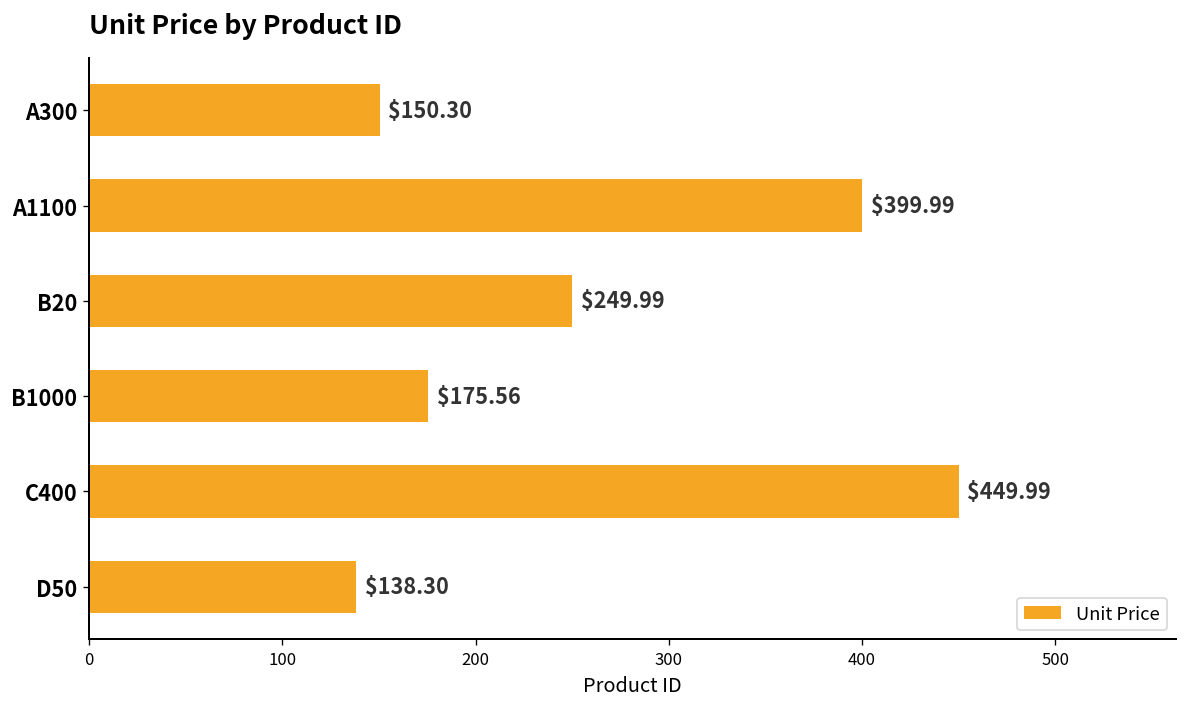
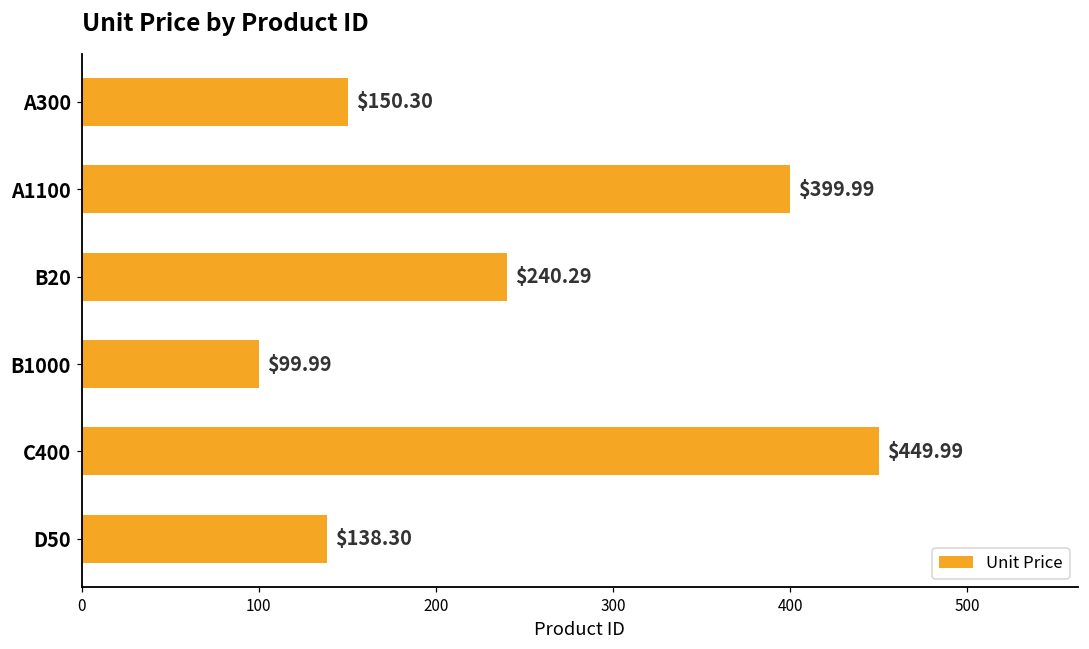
  {
    "A300": "$150.30",
    "A1100": "$399.99",
-   "B20": "$249.99",
-   "B1000": "$175.56",
+   "B20": "$240.29",
+   "B1000": "$99.99",
    "C400": "$449.99",
    "D50": "$138.30"
  }
